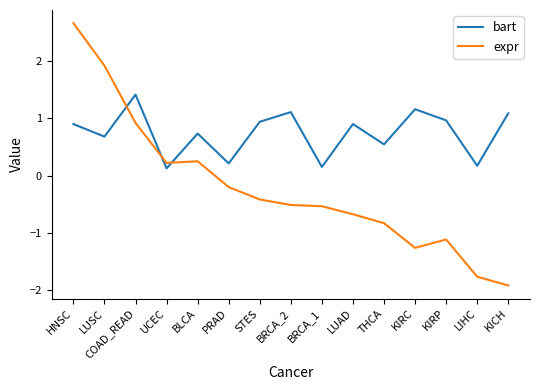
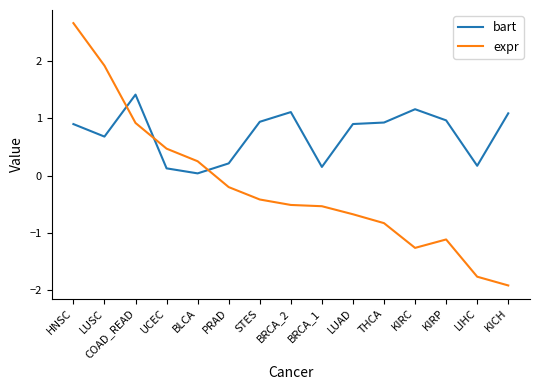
  {
    "bart": {
      "HNSC": 0.9,
      "LUSC": 0.7,
      "COAD_READ": 1.4,
      "UCEC": 0.1,
-     "BLCA": 0.7,
+     "BLCA": 0.0,
      "PRAD": 0.2,
      "STES": 0.9,
      "BRCA_2": 1.1,
      "BRCA_1": 0.2,
      "LUAD": 0.9,
-     "THCA": 0.5,
+     "THCA": 0.9,
      "KIRC": 1.2,
      "KIRP": 1.0,
      "LIHC": 0.2,
      "KICH": 1.1
    },
    "expr": {
      "HNSC": 2.7,
      "LUSC": 1.9,
      "COAD_READ": 0.9,
-     "UCEC": 0.2,
+     "UCEC": 0.5,
      "BLCA": 0.3,
      "PRAD": -0.2,
      "STES": -0.4,
      "BRCA_2": -0.5,
      "BRCA_1": -0.5,
      "LUAD": -0.7,
      "THCA": -0.8,
      "KIRC": -1.3,
      "KIRP": -1.1,
      "LIHC": -1.8,
      "KICH": -1.9
    }
  }
